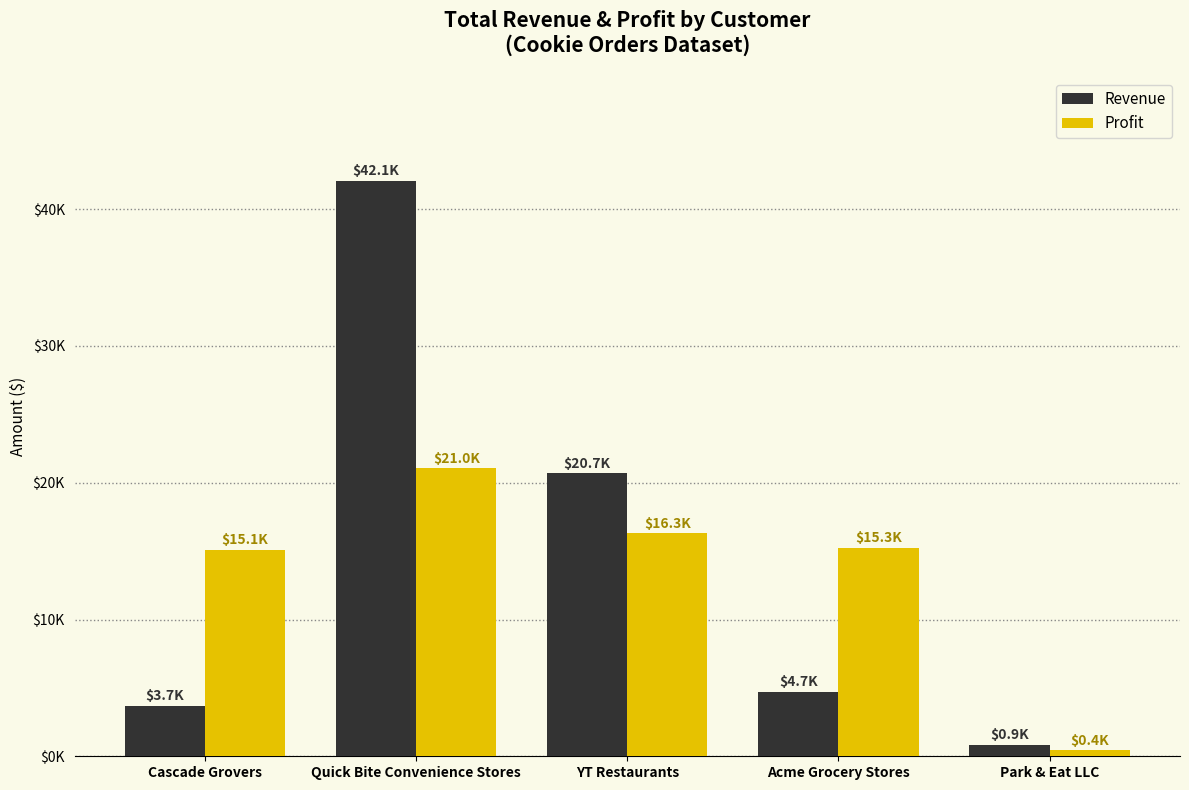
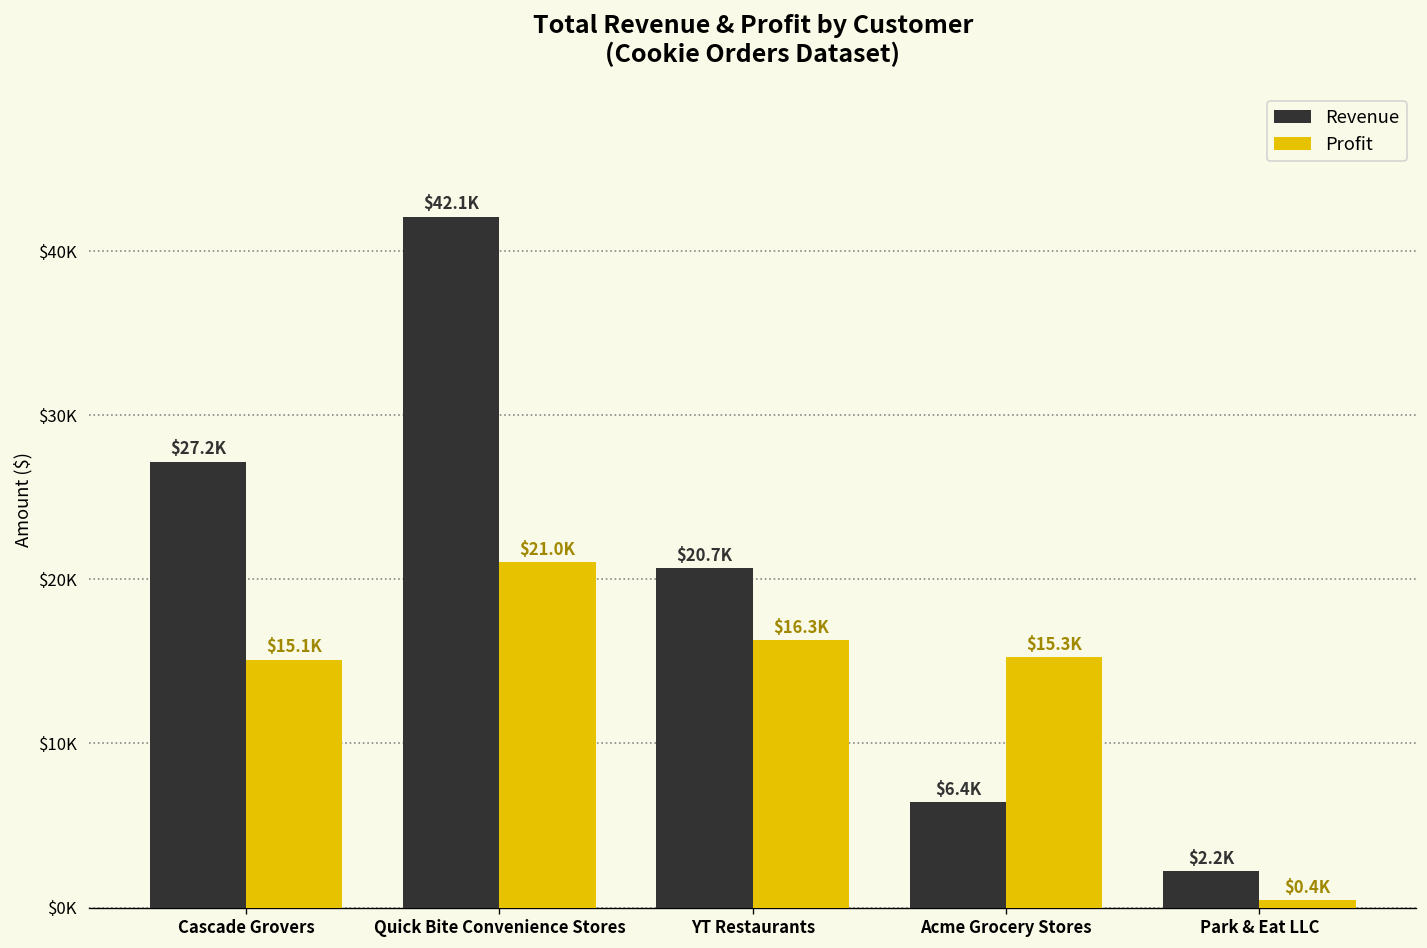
  {
    "Revenue": {
-     "Cascade Grovers": "$3.7K",
+     "Cascade Grovers": "$27.2K",
      "Quick Bite Convenience Stores": "$42.1K",
      "YT Restaurants": "$20.7K",
-     "Acme Grocery Stores": "$4.7K",
-     "Park & Eat LLC": "$0.9K"
+     "Acme Grocery Stores": "$6.4K",
+     "Park & Eat LLC": "$2.2K"
    },
    "Profit": {
      "Cascade Grovers": "$15.1K",
      "Quick Bite Convenience Stores": "$21.0K",
      "YT Restaurants": "$16.3K",
      "Acme Grocery Stores": "$15.3K",
      "Park & Eat LLC": "$0.4K"
    }
  }
